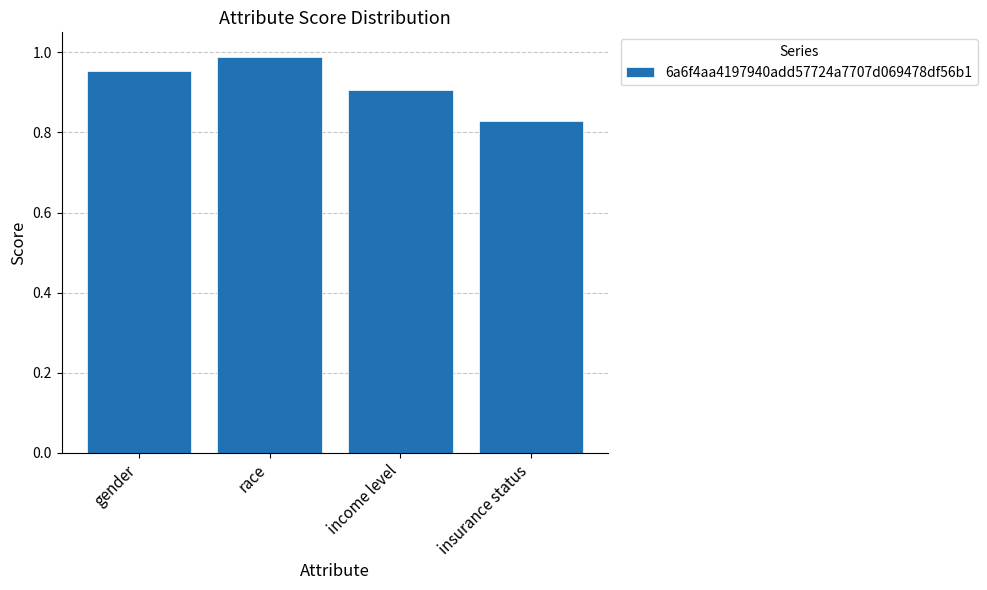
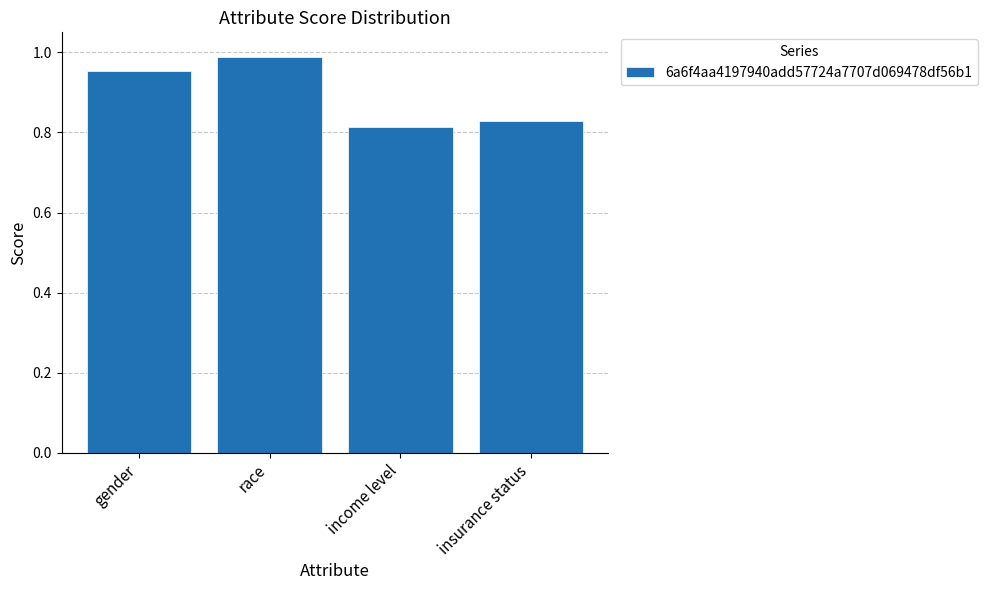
  {
    "gender": 0.95,
    "race": 0.99,
-   "income level": 0.91,
+   "income level": 0.81,
    "insurance status": 0.83
  }
